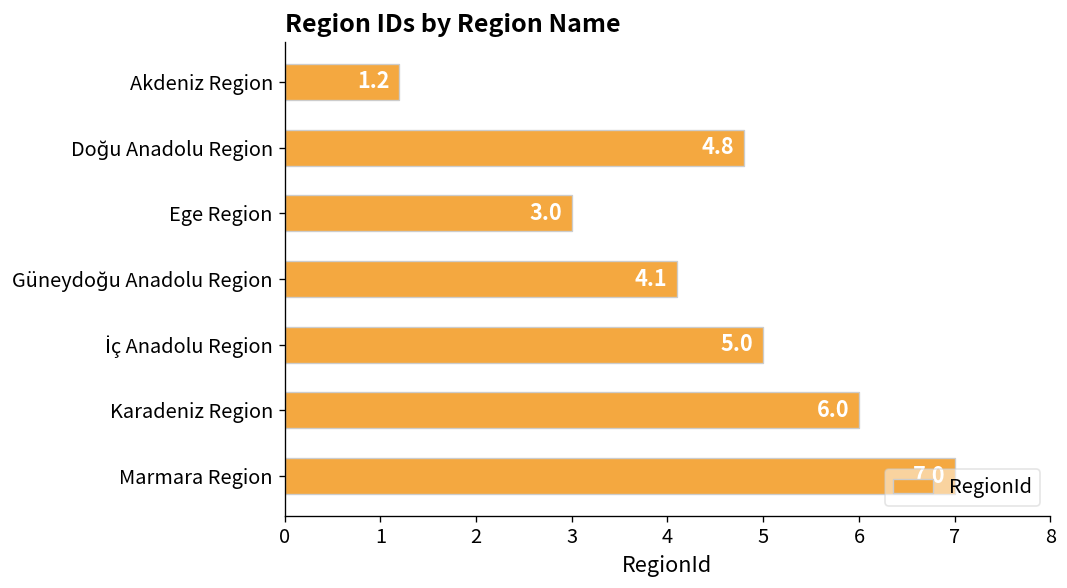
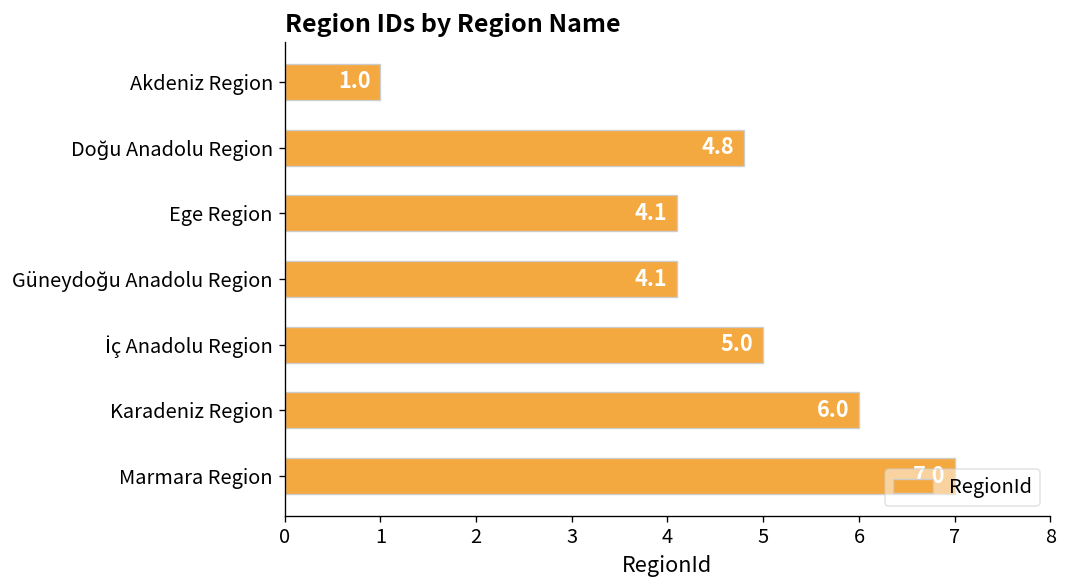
  {
-   "Akdeniz Region": 1.2,
+   "Akdeniz Region": 1.0,
    "Doğu Anadolu Region": 4.8,
-   "Ege Region": 3.0,
+   "Ege Region": 4.1,
    "Güneydoğu Anadolu Region": 4.1,
    "İç Anadolu Region": 5.0,
    "Karadeniz Region": 6.0
  }
